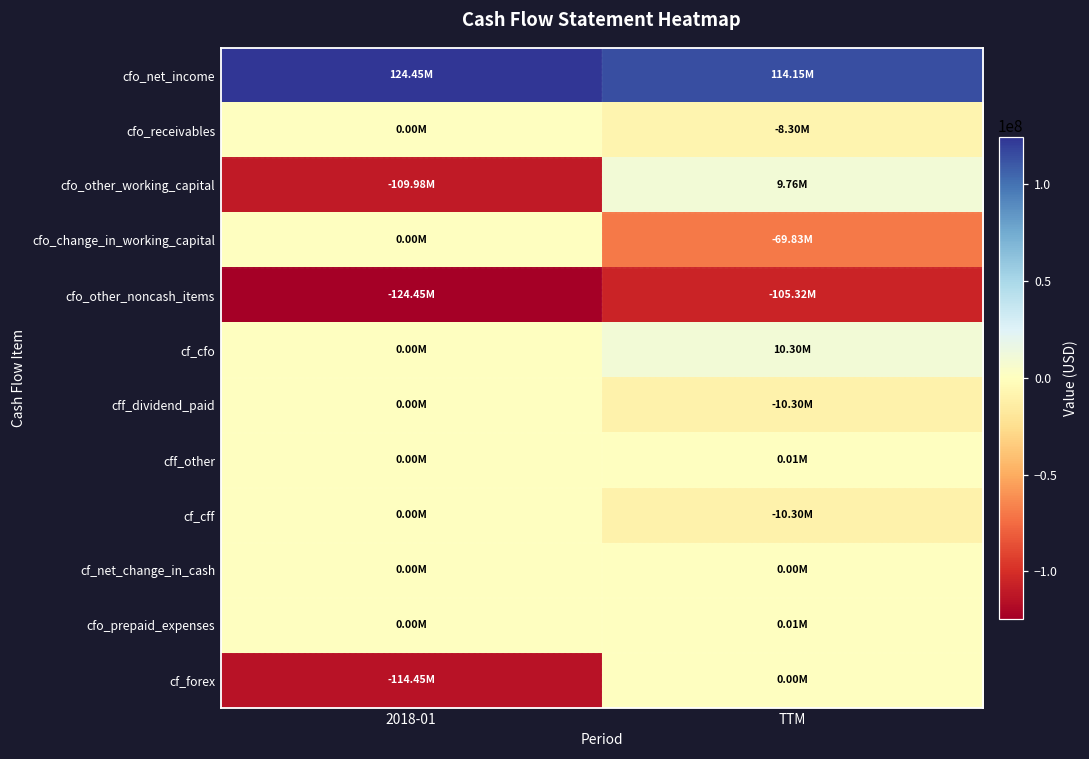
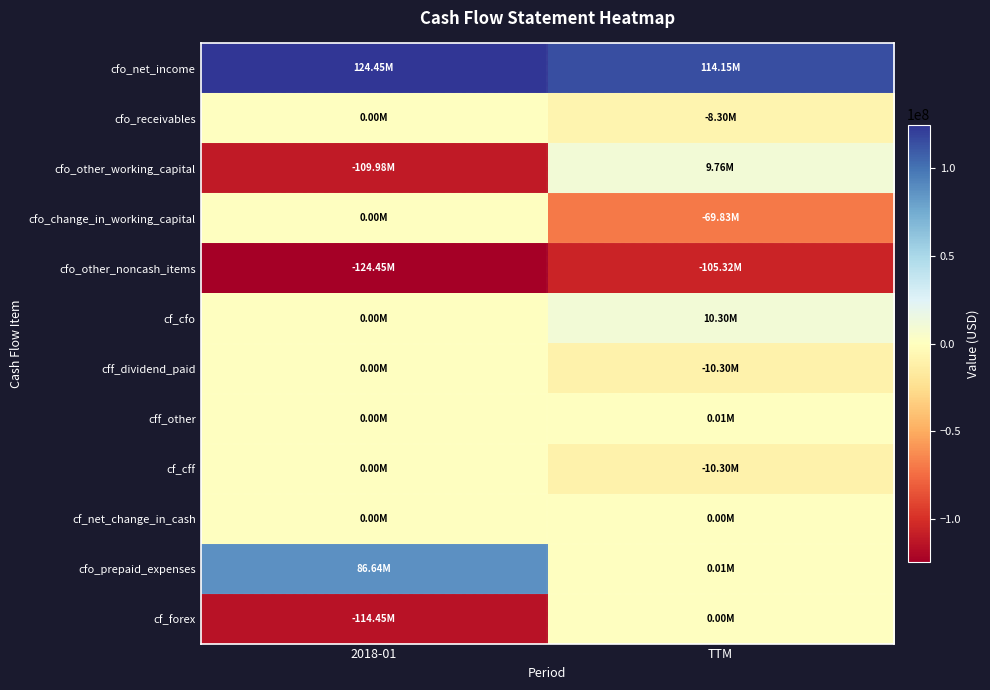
  {
    "cfo_net_income": {
      "2018-01": "124.45M",
      "TTM": "114.15M"
    },
    "cfo_receivables": {
      "2018-01": "0.00M",
      "TTM": "-8.30M"
    },
    "cfo_other_working_capital": {
      "2018-01": "-109.98M",
      "TTM": "9.76M"
    },
    "cfo_change_in_working_capital": {
      "2018-01": "0.00M",
      "TTM": "-69.83M"
    },
    "cfo_other_noncash_items": {
      "2018-01": "-124.45M",
      "TTM": "-105.32M"
    },
    "cf_cfo": {
      "2018-01": "0.00M",
      "TTM": "10.30M"
    },
    "cff_dividend_paid": {
      "2018-01": "0.00M",
      "TTM": "-10.30M"
    },
    "cff_other": {
      "2018-01": "0.00M",
      "TTM": "0.01M"
    },
    "cf_cff": {
      "2018-01": "0.00M",
      "TTM": "-10.30M"
    },
    "cf_net_change_in_cash": {
      "2018-01": "0.00M",
      "TTM": "0.00M"
    },
    "cfo_prepaid_expenses": {
-     "2018-01": "0.00M",
+     "2018-01": "86.64M",
      "TTM": "0.01M"
    },
    "cf_forex": {
      "2018-01": "-114.45M",
      "TTM": "0.00M"
    }
  }
